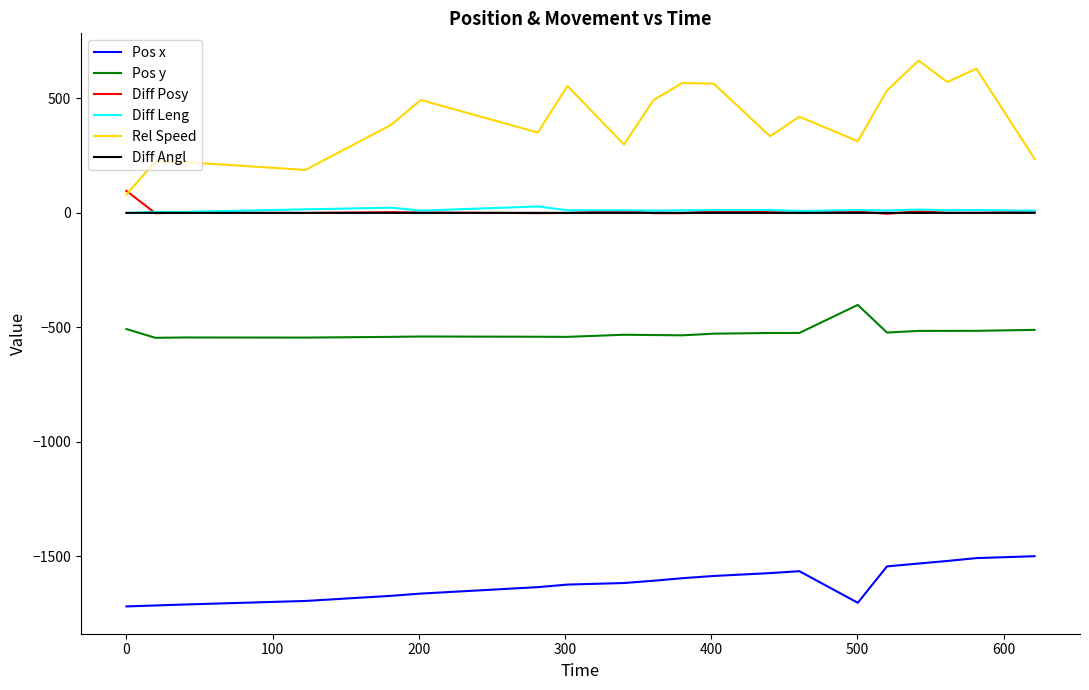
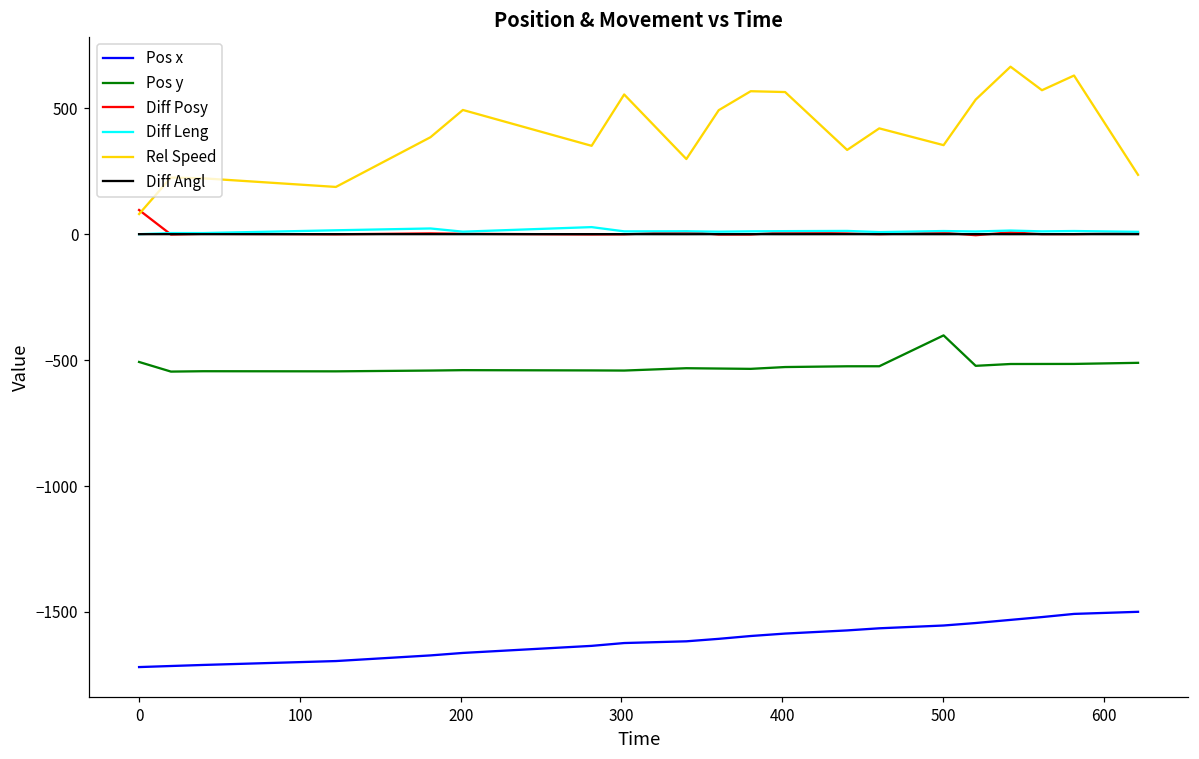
  {
    "Pos x": {
      "0": -1720,
-     "500": -1700
+     "500": -1550
    },
    "Pos y": {
      "0": -510,
      "500": -400
    },
    "Diff Posy": {
      "0": 100
    },
    "Rel Speed": {
      "0": 80,
-     "500": 310
+     "500": 350
    }
  }
